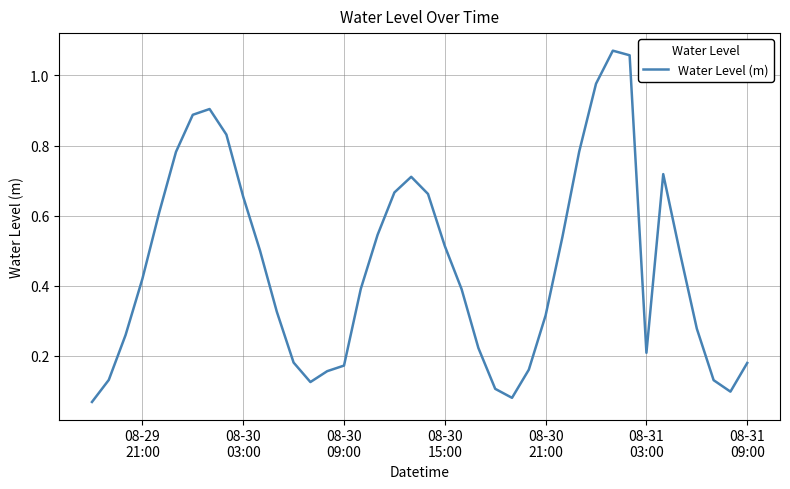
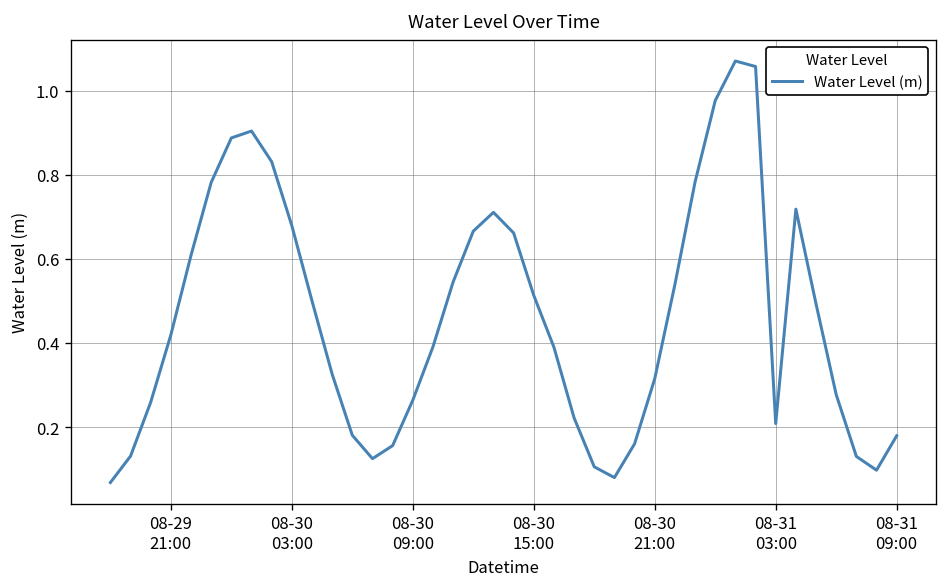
  {
    "08-29 21:00": 0.42,
-   "08-30 03:00": 0.65,
-   "08-30 09:00": 0.17,
+   "08-30 03:00": 0.68,
+   "08-30 09:00": 0.26,
    "08-30 15:00": 0.51,
    "08-30 21:00": 0.32,
    "08-31 03:00": 0.21,
    "08-31 09:00": 0.18
  }
